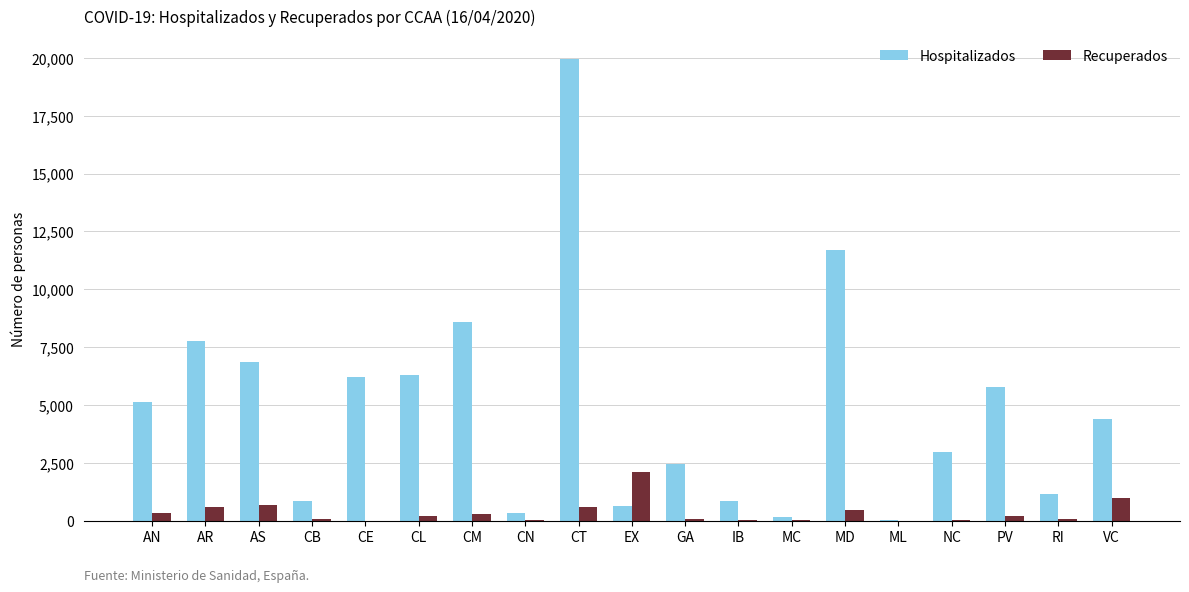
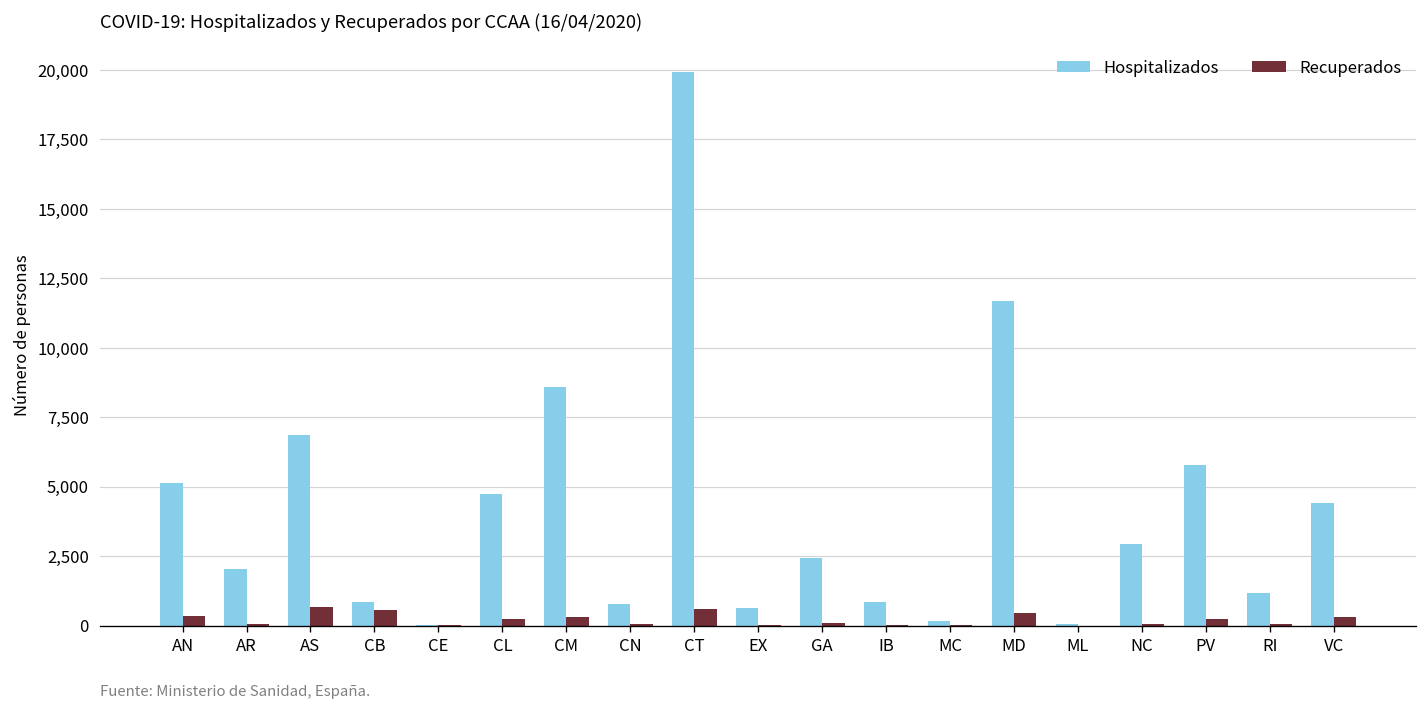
  {
    "Hospitalizados": {
      "AN": "5,100",
-     "AR": "7,800",
+     "AR": "2,000",
      "AS": "6,800",
      "CB": "900",
-     "CE": "6,200",
-     "CL": "6,300",
+     "CE": "0",
+     "CL": "4,700",
      "CM": "8,600",
-     "CN": "300",
+     "CN": "800",
      "CT": "19,900",
      "EX": "600",
      "GA": "2,400",
      "IB": "900",
      "MC": "200",
      "MD": "11,700",
      "NC": "3,000",
      "PV": "5,800",
      "RI": "1,200",
      "VC": "4,400"
    },
    "Recuperados": {
      "AN": "300",
-     "AR": "600",
+     "AR": "100",
      "AS": "700",
-     "CB": "100",
+     "CB": "500",
      "CL": "200",
      "CM": "300",
      "CT": "600",
-     "EX": "2,100",
+     "EX": "0",
      "MD": "500",
      "PV": "200",
-     "VC": "1,000"
+     "VC": "300"
    }
  }
